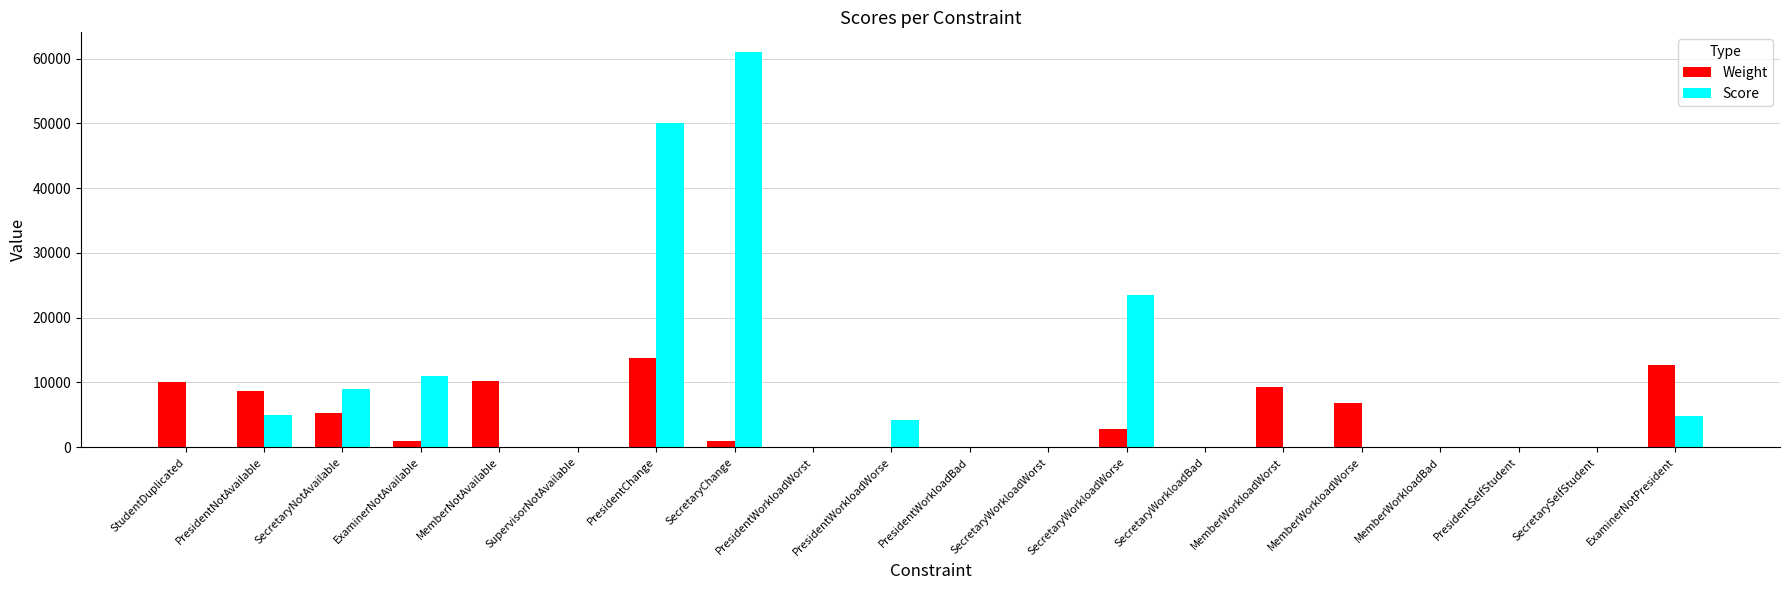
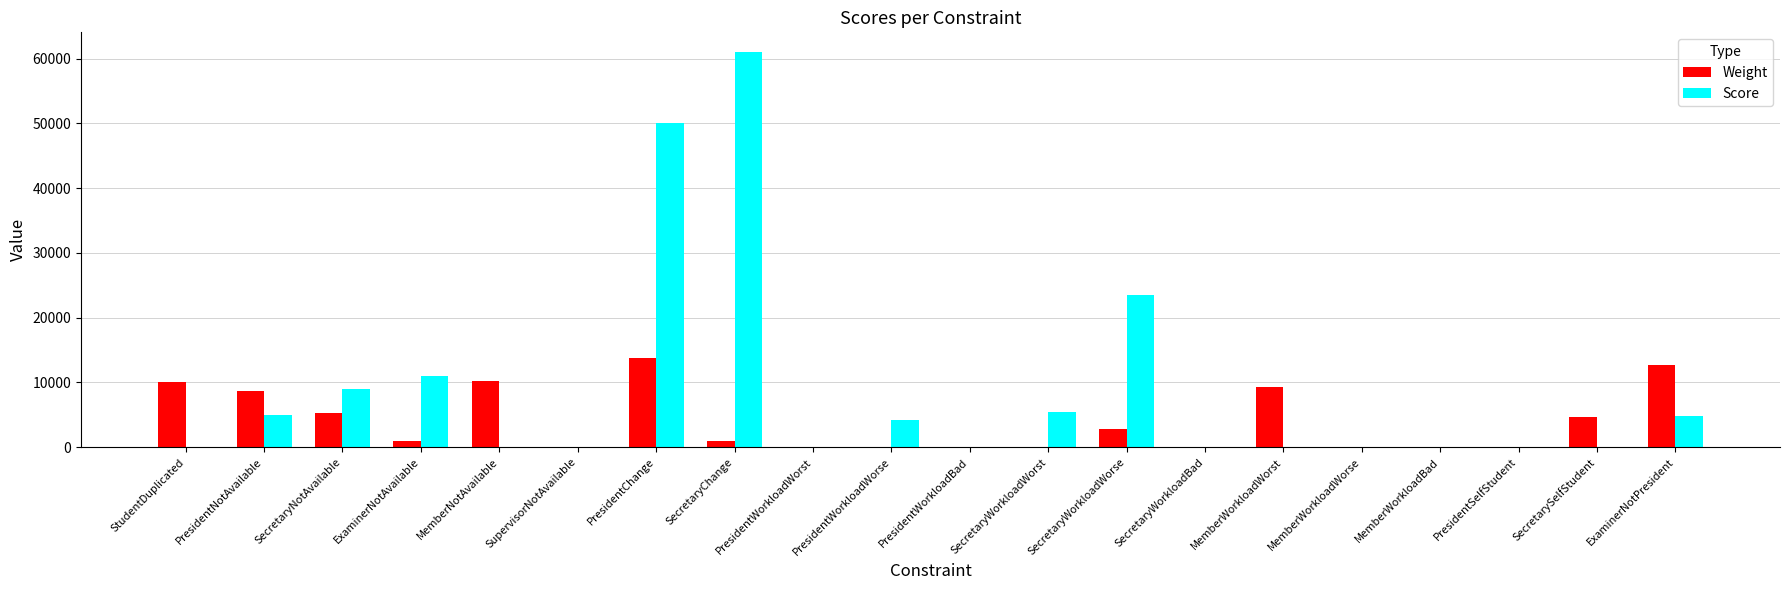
  {
    "Weight": {
      "StudentDuplicated": 10000,
      "PresidentNotAvailable": 9000,
      "SecretaryNotAvailable": 5000,
      "ExaminerNotAvailable": 1000,
      "MemberNotAvailable": 10000,
      "PresidentChange": 14000,
      "SecretaryChange": 1000,
      "SecretaryWorkloadWorse": 3000,
      "MemberWorkloadWorst": 9000,
-     "MemberWorkloadWorse": 7000,
-     "SecretarySelfStudent": 0,
+     "MemberWorkloadWorse": 0,
+     "SecretarySelfStudent": 5000,
      "ExaminerNotPresident": 13000
    },
    "Score": {
      "StudentDuplicated": 0,
      "PresidentNotAvailable": 5000,
      "SecretaryNotAvailable": 9000,
      "ExaminerNotAvailable": 11000,
      "PresidentChange": 50000,
      "SecretaryChange": 61000,
      "PresidentWorkloadWorse": 4000,
      "PresidentWorkloadBad": 0,
-     "SecretaryWorkloadWorst": 0,
+     "SecretaryWorkloadWorst": 5000,
      "SecretaryWorkloadWorse": 24000,
      "SecretaryWorkloadBad": 0,
      "MemberWorkloadWorse": 0,
      "ExaminerNotPresident": 5000
    }
  }
